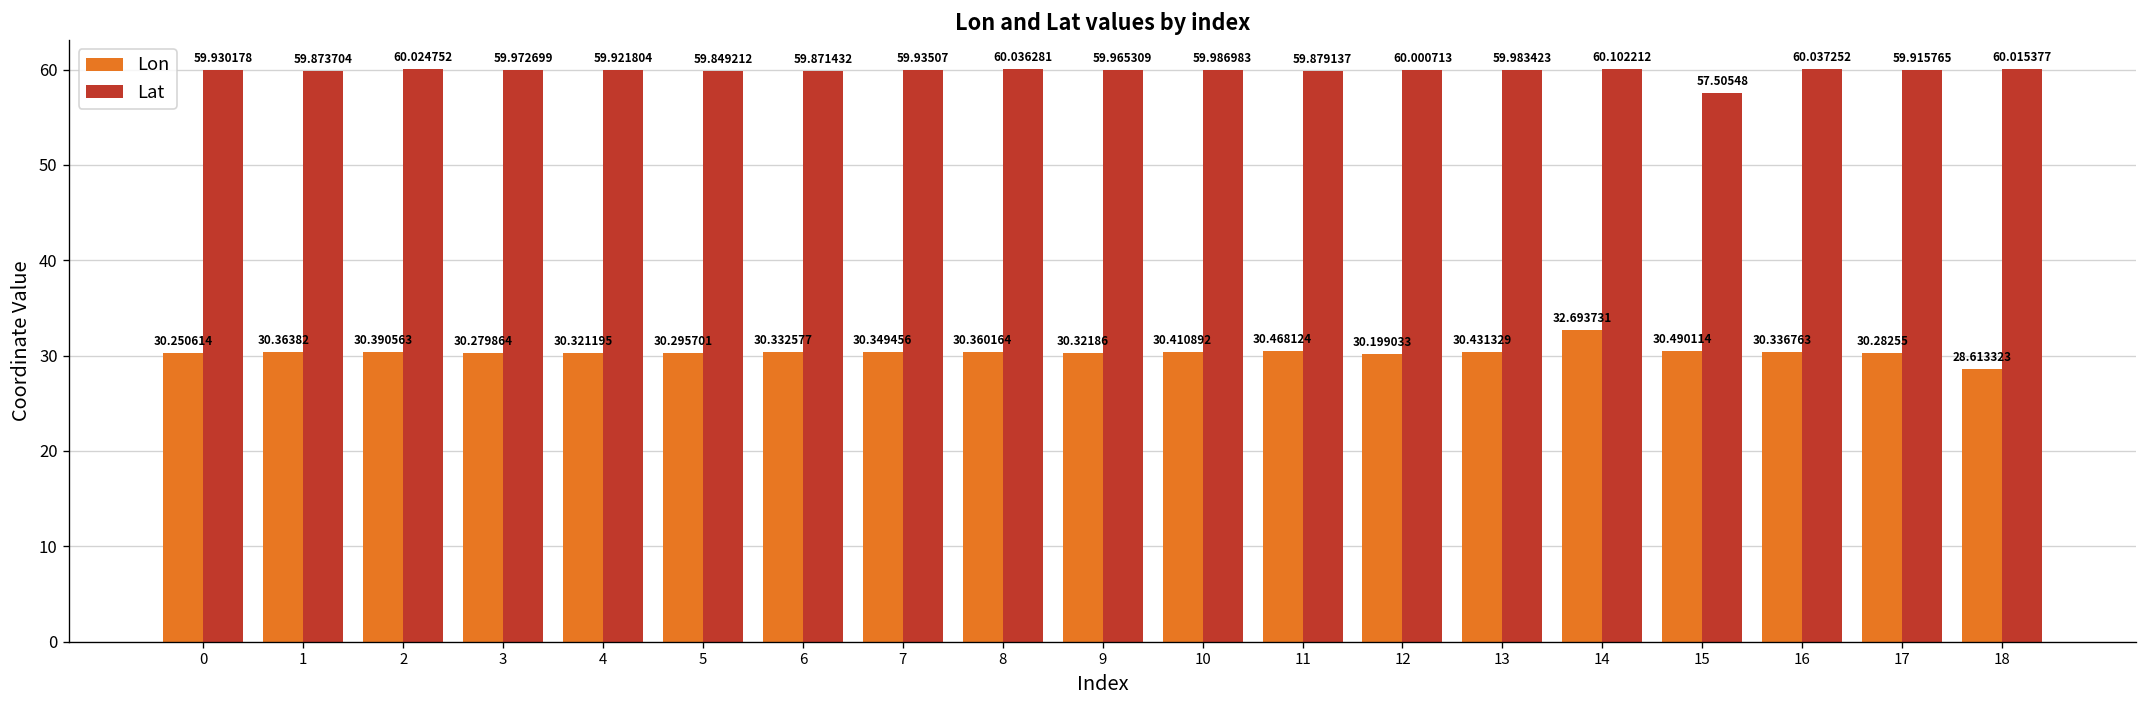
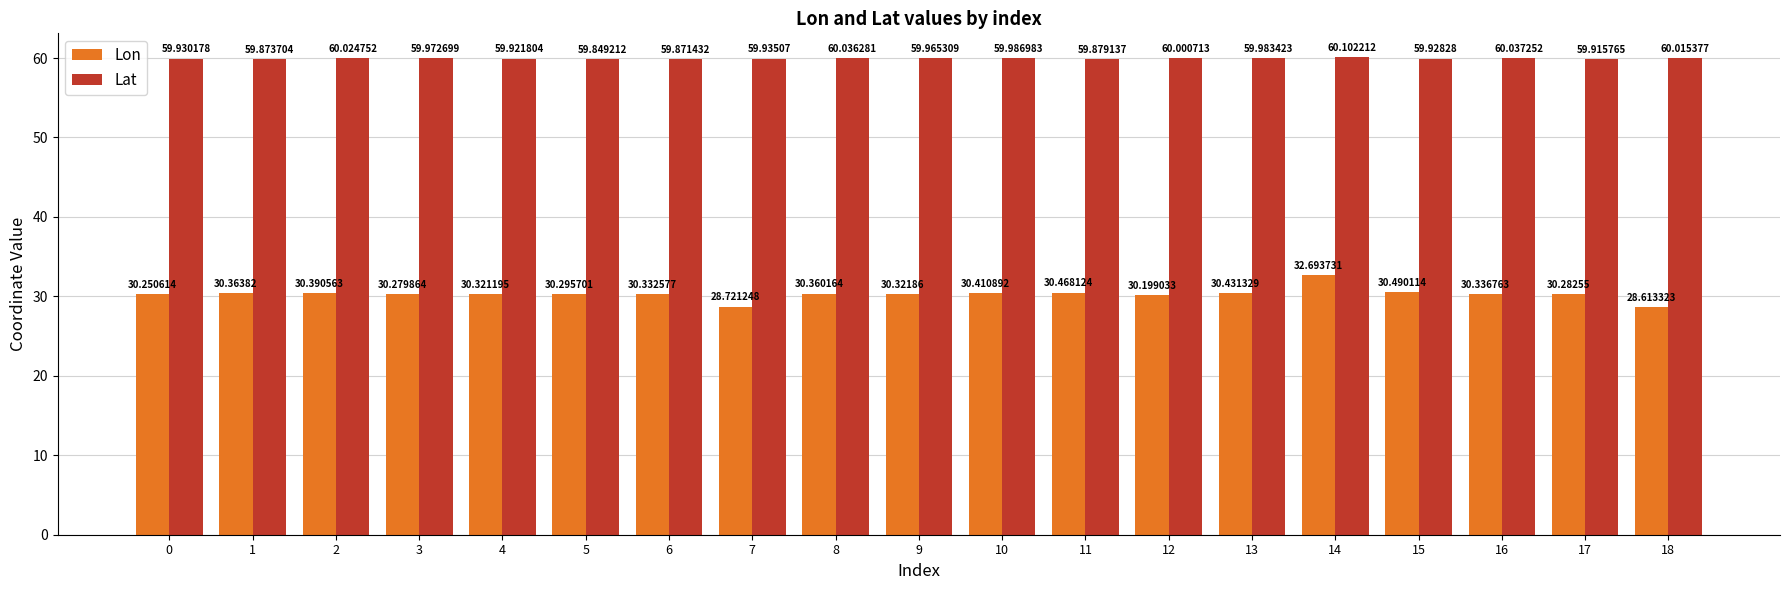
  {
    "Lon": {
      "0": 30.250614,
      "1": 30.36382,
      "2": 30.390563,
      "3": 30.279864,
      "4": 30.321195,
      "5": 30.295701,
      "6": 30.332577,
-     "7": 30.349456,
+     "7": 28.721248,
      "8": 30.360164,
      "9": 30.32186,
      "10": 30.410892,
      "11": 30.468124,
      "12": 30.199033,
      "13": 30.431329,
      "14": 32.693731,
      "15": 30.490114,
      "16": 30.336763,
      "17": 30.28255,
      "18": 28.613323
    },
    "Lat": {
      "0": 59.930178,
      "1": 59.873704,
      "2": 60.024752,
      "3": 59.972699,
      "4": 59.921804,
      "5": 59.849212,
      "6": 59.871432,
      "7": 59.93507,
      "8": 60.036281,
      "9": 59.965309,
      "10": 59.986983,
      "11": 59.879137,
      "12": 60.000713,
      "13": 59.983423,
      "14": 60.102212,
-     "15": 57.50548,
+     "15": 59.92828,
      "16": 60.037252,
      "17": 59.915765,
      "18": 60.015377
    }
  }
